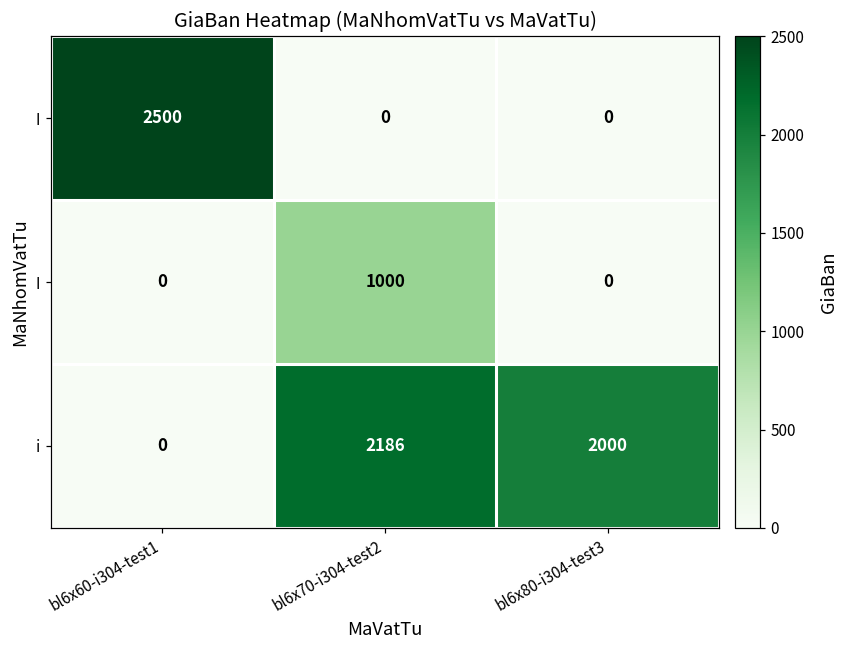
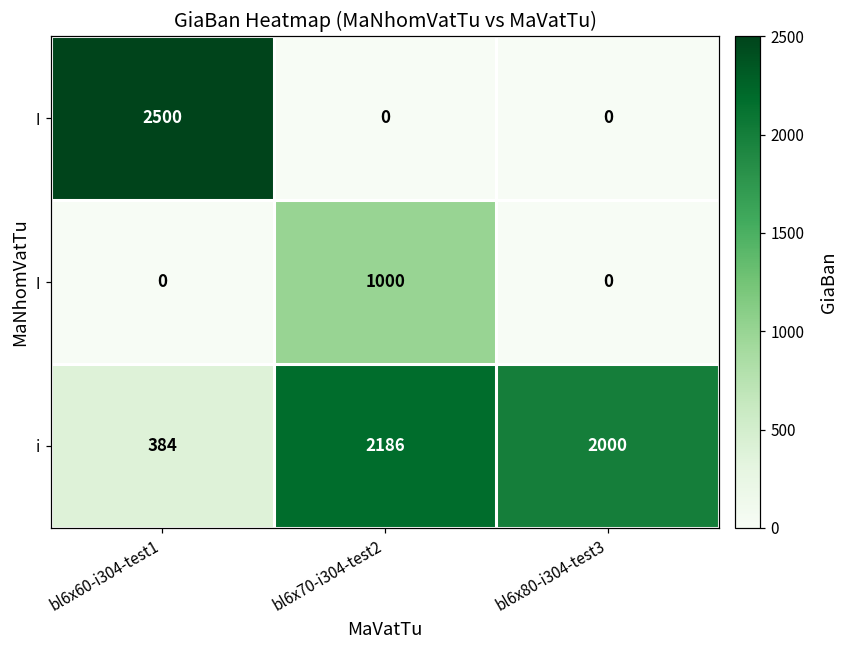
  {
    "i": {
-     "bl6x60-i304-test1": 0,
+     "bl6x60-i304-test1": 384,
      "bl6x70-i304-test2": 2186,
      "bl6x80-i304-test3": 2000
    }
  }
